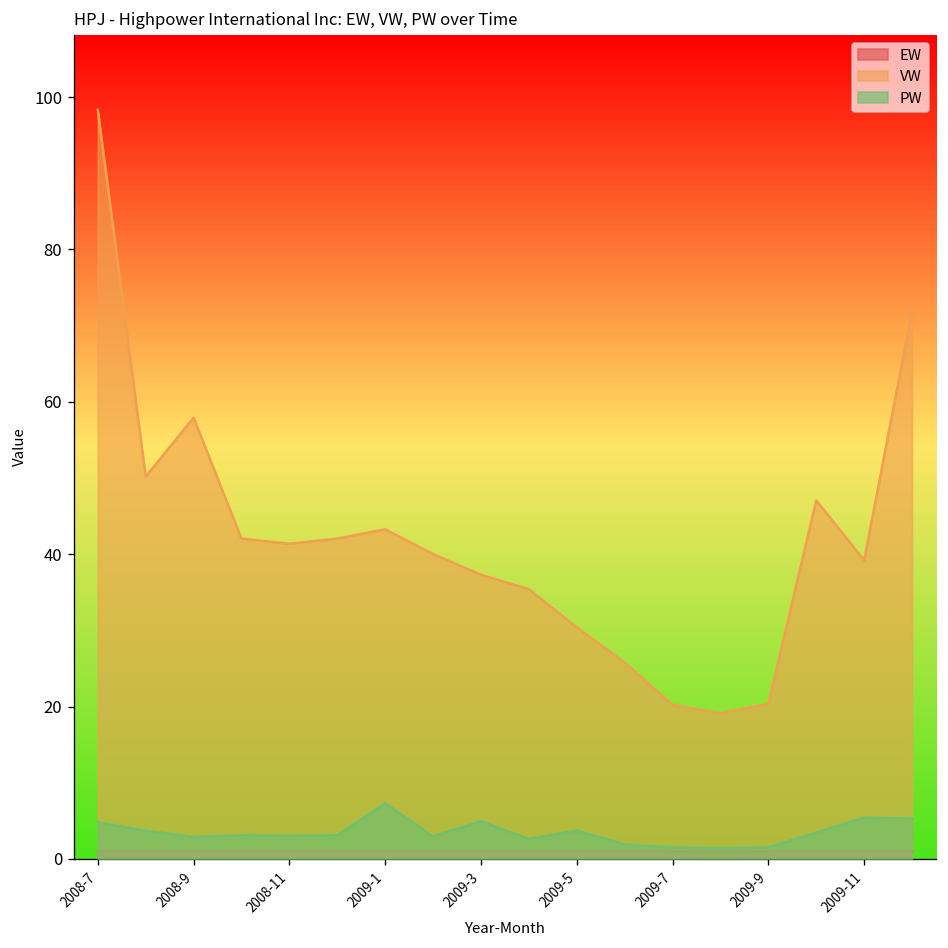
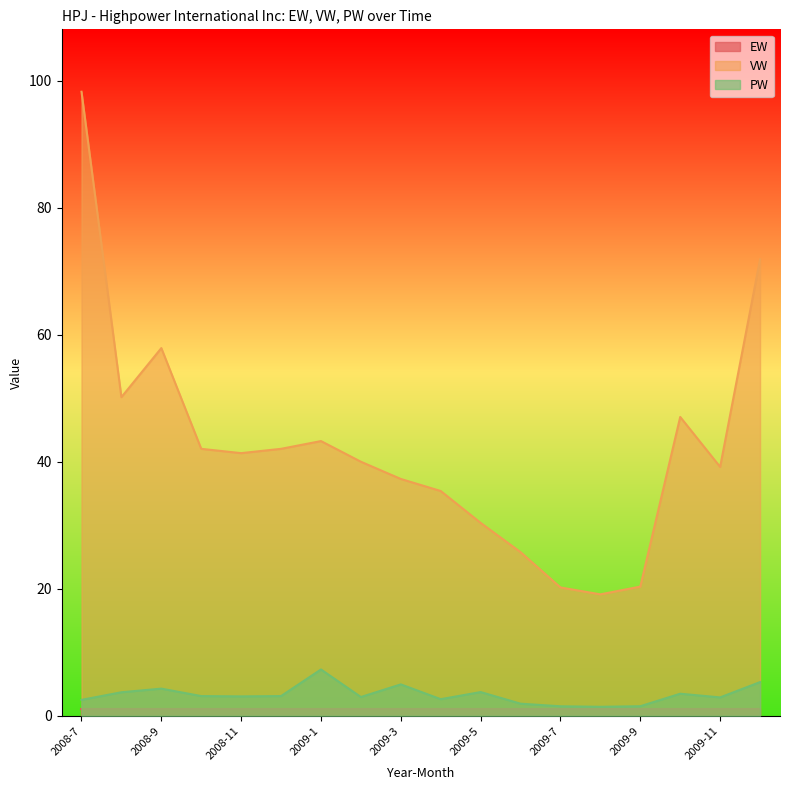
  {
    "PW": {
-     "2008-7": 5,
-     "2008-9": 3,
+     "2008-7": 3,
+     "2008-9": 4,
      "2008-11": 3,
      "2009-1": 7,
      "2009-3": 5,
      "2009-5": 4,
      "2009-7": 1,
      "2009-9": 2,
-     "2009-11": 5
+     "2009-11": 3
    }
  }
